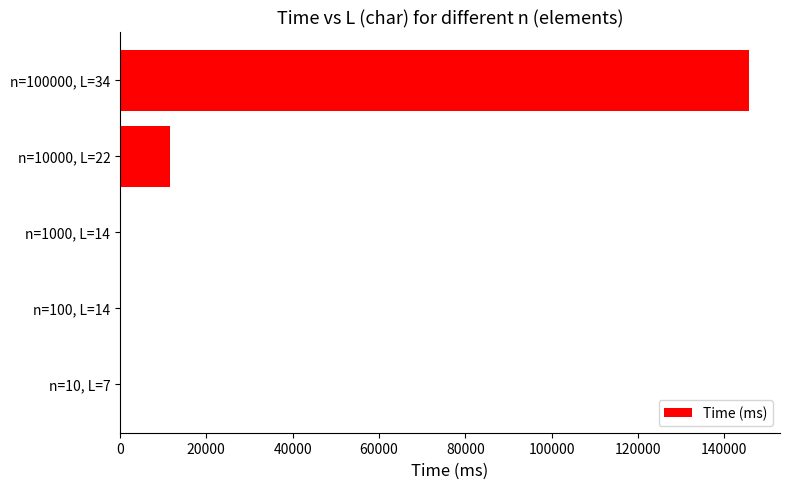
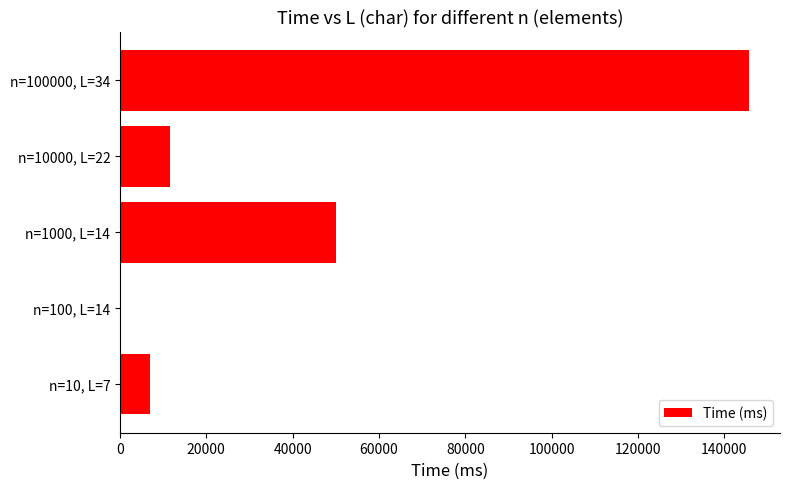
  {
    "n=100000, L=34": 146000,
    "n=10000, L=22": 12000,
-   "n=1000, L=14": 0,
-   "n=10, L=7": 0
+   "n=1000, L=14": 50000,
+   "n=10, L=7": 7000
  }
